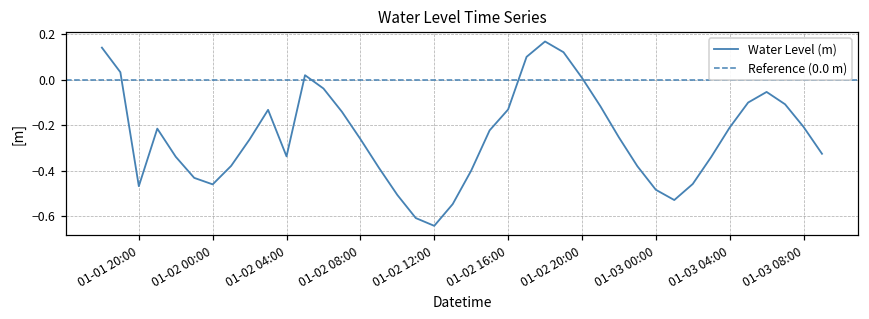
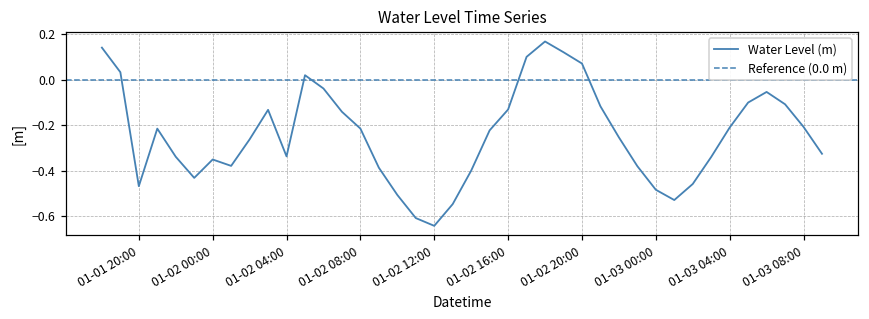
  {
    "01-01 20:00": -0.47,
-   "01-02 00:00": -0.46,
+   "01-02 00:00": -0.35,
    "01-02 04:00": -0.34,
-   "01-02 08:00": -0.26,
+   "01-02 08:00": -0.21,
    "01-02 12:00": -0.64,
    "01-02 16:00": -0.13,
-   "01-02 20:00": 0.01,
+   "01-02 20:00": 0.07,
    "01-03 00:00": -0.48,
    "01-03 04:00": -0.21,
    "01-03 08:00": -0.21
  }
